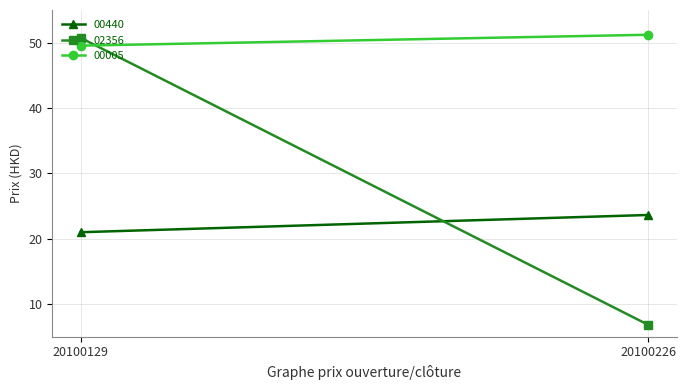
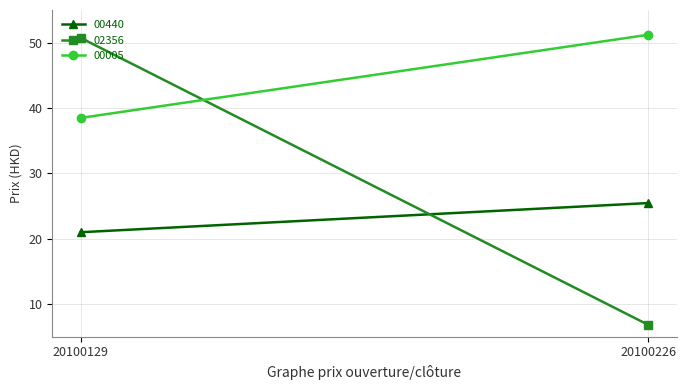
  {
    "00440": {
      "20100129": 21,
-     "20100226": 24
+     "20100226": 25
    },
    "02356": {
      "20100129": 51,
      "20100226": 7
    },
    "00005": {
-     "20100129": 50,
+     "20100129": 38,
      "20100226": 51
    }
  }
